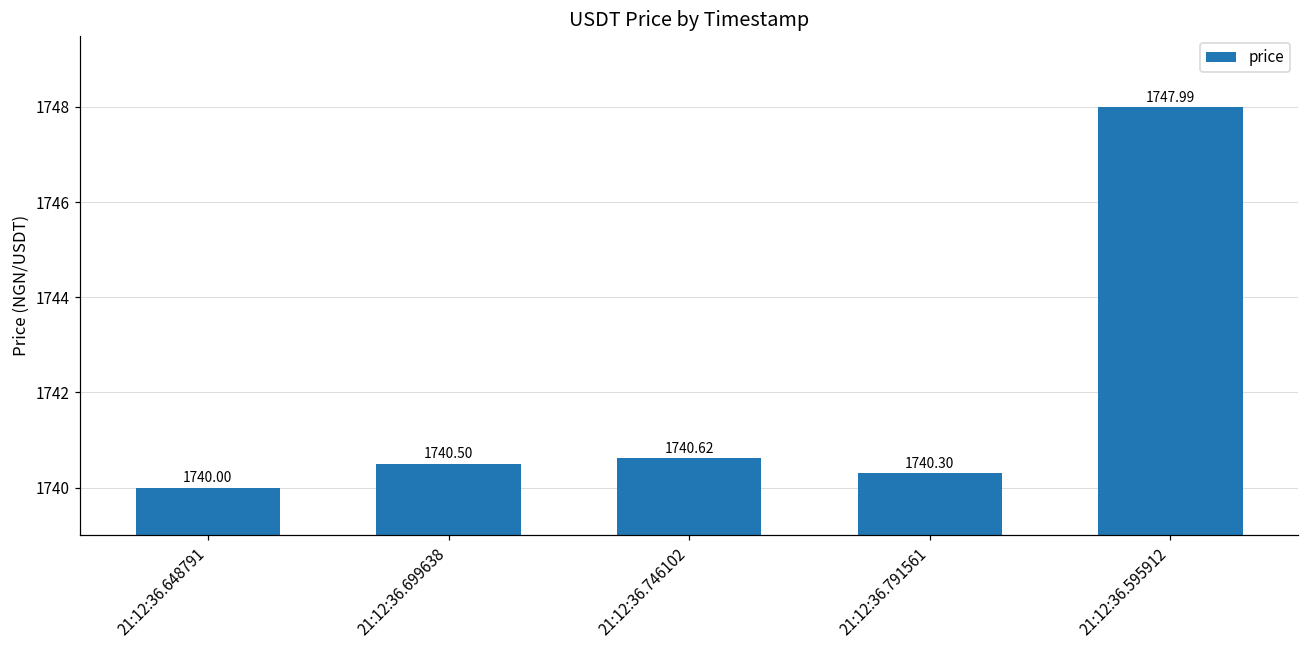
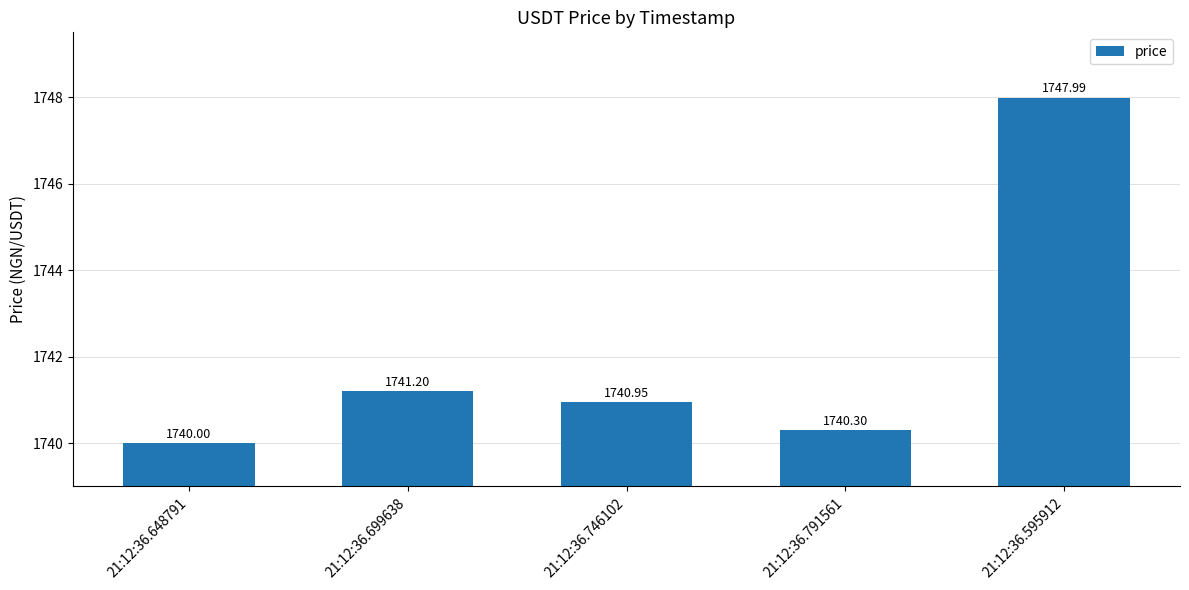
  {
    "21:12:36.648791": 1740.00,
-   "21:12:36.699638": 1740.50,
-   "21:12:36.746102": 1740.62,
+   "21:12:36.699638": 1741.20,
+   "21:12:36.746102": 1740.95,
    "21:12:36.791561": 1740.30,
    "21:12:36.595912": 1747.99
  }
